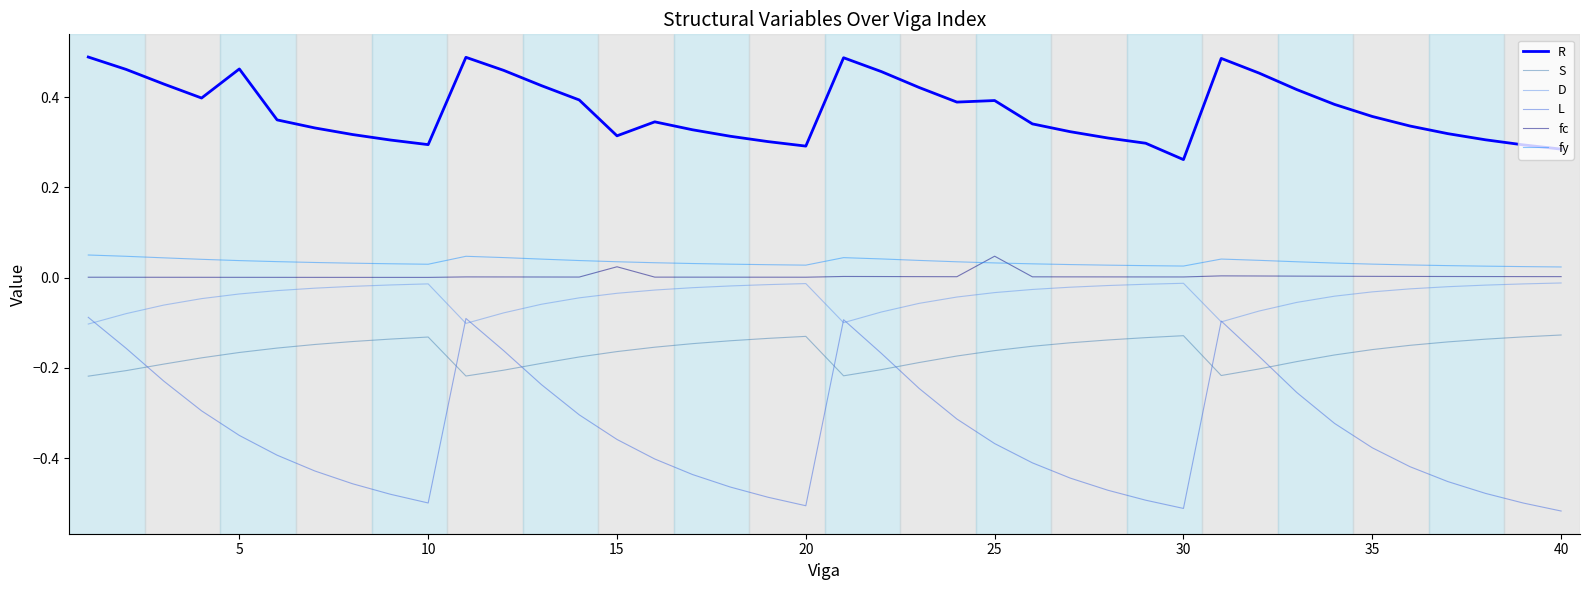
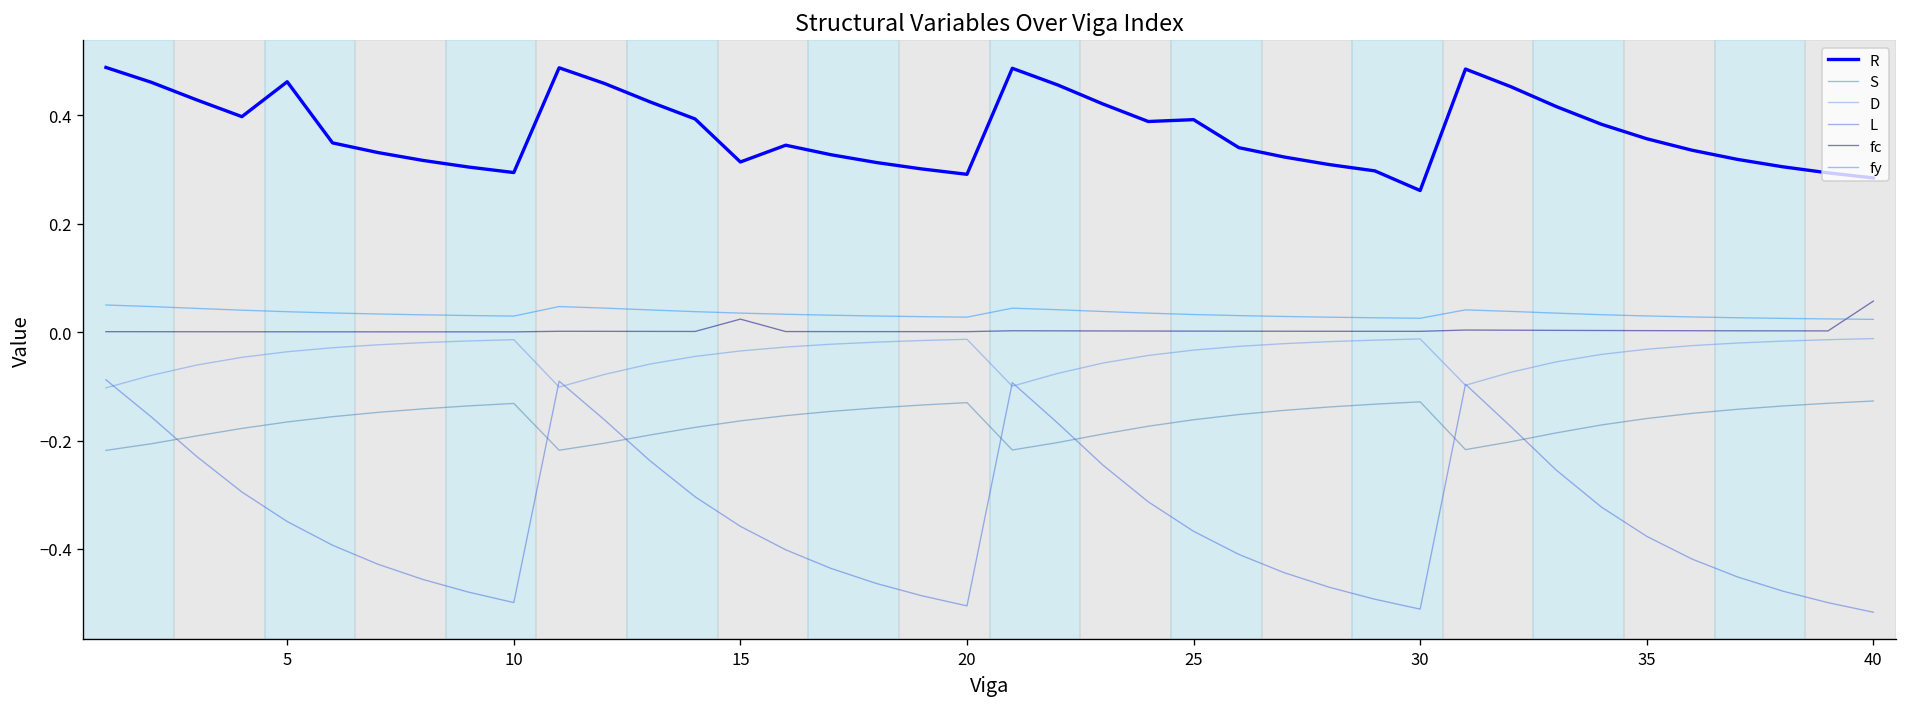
  {
    "R": {
      "5": 0.46,
      "10": 0.29,
      "15": 0.31,
      "20": 0.29,
      "25": 0.39,
      "30": 0.26,
      "35": 0.36
    },
    "fc": {
      "5": 0.00,
      "10": 0.00,
      "15": 0.02,
      "20": 0.00,
-     "25": 0.05,
+     "25": 0.00,
      "30": 0.00,
      "35": 0.00,
-     "40": 0.00
+     "40": 0.06
    }
  }
